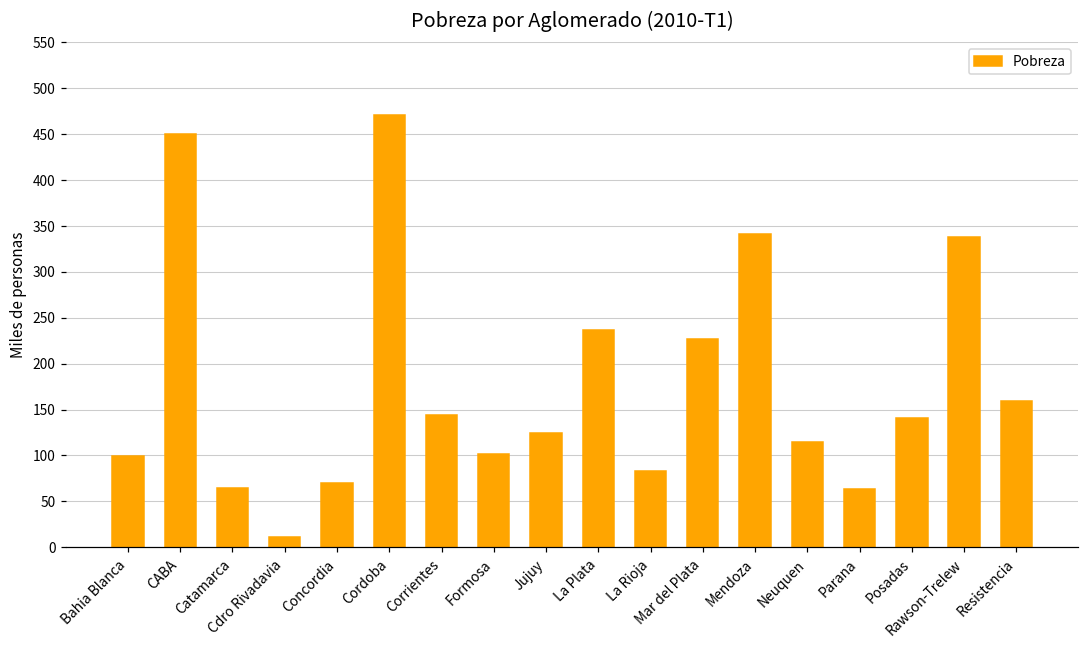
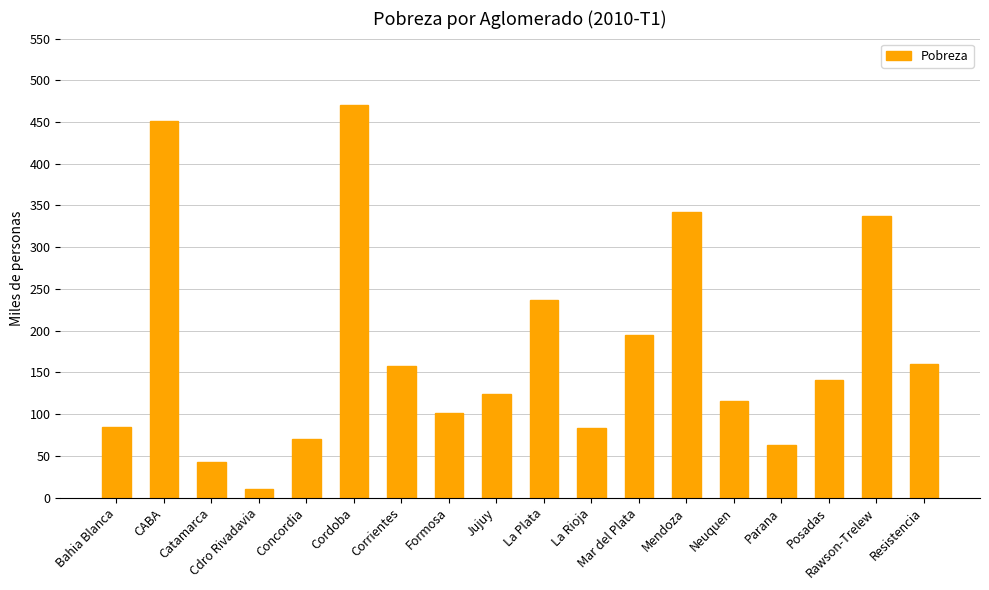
  {
-   "Bahia Blanca": 100,
+   "Bahia Blanca": 80,
    "CABA": 450,
-   "Catamarca": 60,
+   "Catamarca": 40,
    "Cdro Rivadavia": 10,
    "Concordia": 70,
    "Cordoba": 470,
-   "Corrientes": 140,
+   "Corrientes": 160,
    "Formosa": 100,
    "Jujuy": 120,
    "La Plata": 240,
    "La Rioja": 80,
-   "Mar del Plata": 230,
+   "Mar del Plata": 200,
    "Mendoza": 340,
    "Neuquen": 120,
    "Parana": 60,
    "Posadas": 140,
    "Rawson-Trelew": 340,
    "Resistencia": 160
  }
